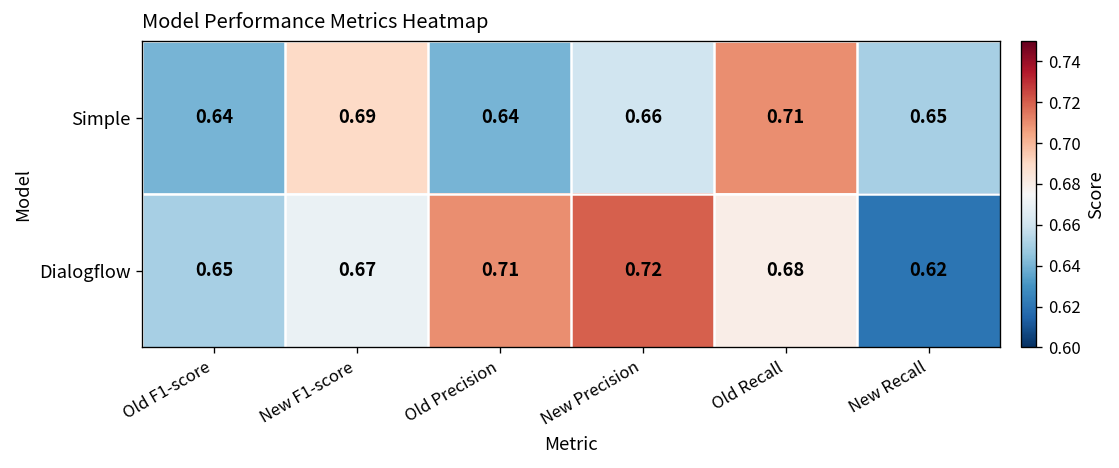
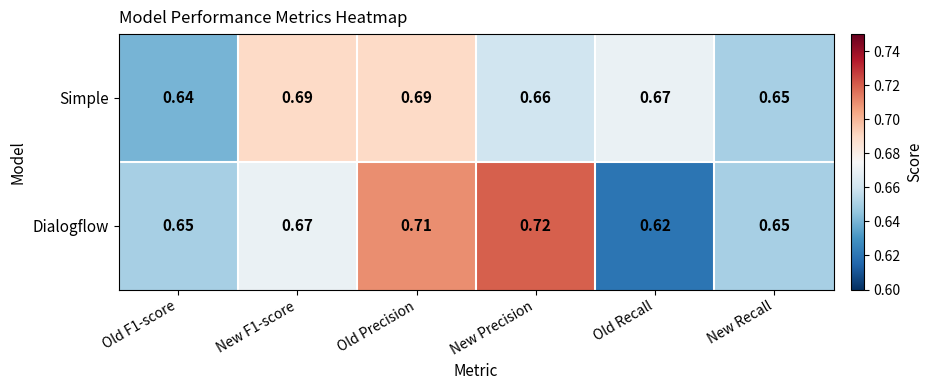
  {
    "Simple": {
      "Old F1-score": 0.64,
      "New F1-score": 0.69,
-     "Old Precision": 0.64,
+     "Old Precision": 0.69,
      "New Precision": 0.66,
-     "Old Recall": 0.71,
+     "Old Recall": 0.67,
      "New Recall": 0.65
    },
    "Dialogflow": {
      "Old F1-score": 0.65,
      "New F1-score": 0.67,
      "Old Precision": 0.71,
      "New Precision": 0.72,
-     "Old Recall": 0.68,
-     "New Recall": 0.62
+     "Old Recall": 0.62,
+     "New Recall": 0.65
    }
  }
